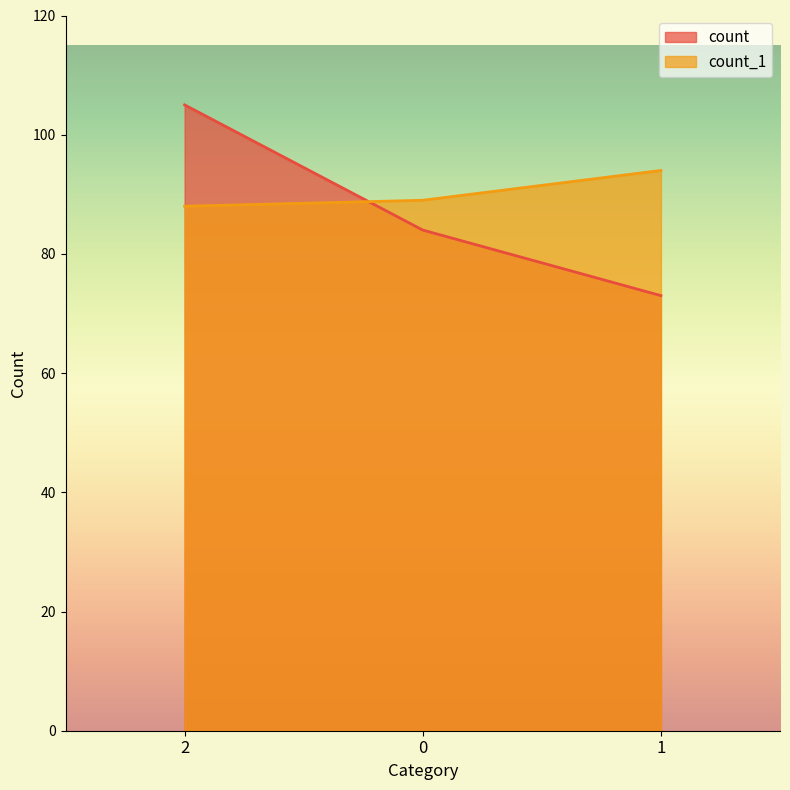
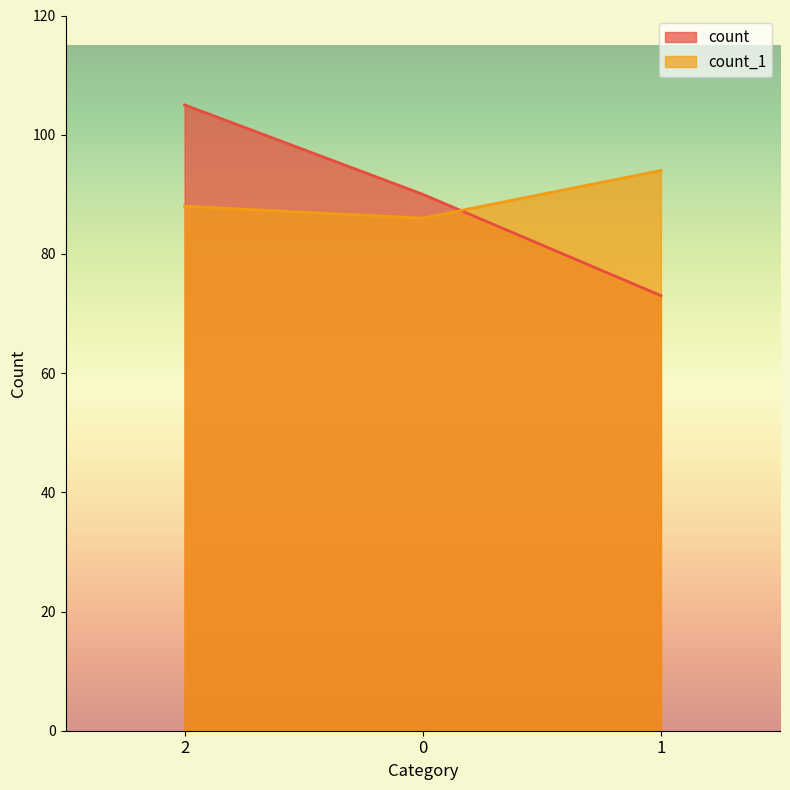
  {
    "count": {
      "2": 105,
-     "0": 84,
+     "0": 90,
      "1": 73
    },
    "count_1": {
      "2": 88,
-     "0": 89,
+     "0": 86,
      "1": 94
    }
  }
